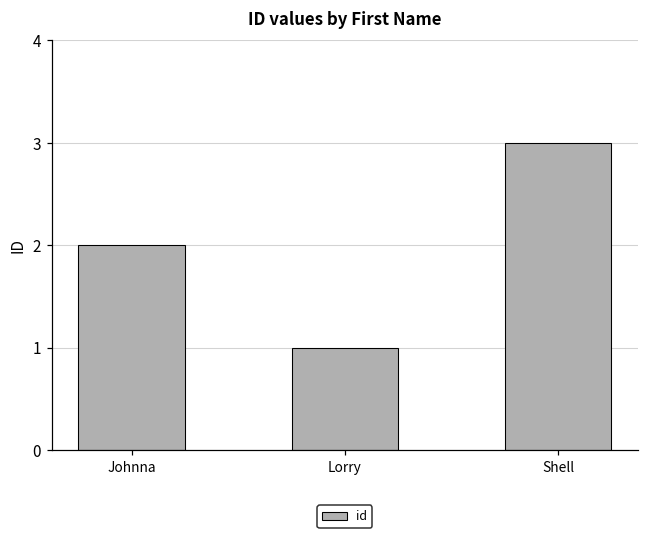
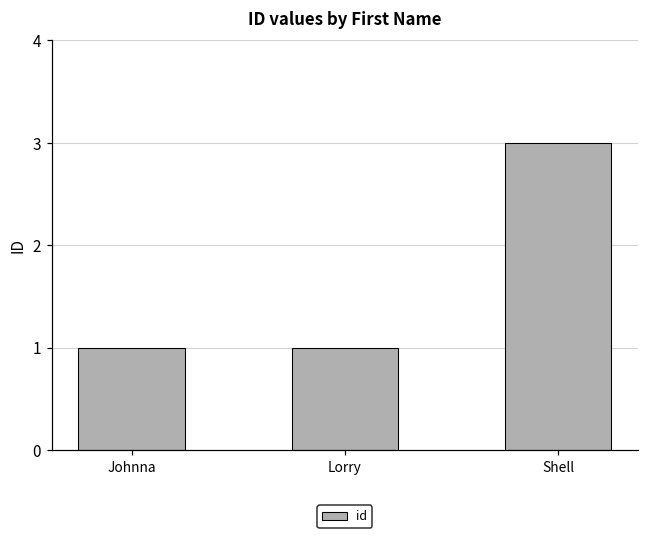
  {
-   "Johnna": 2,
+   "Johnna": 1,
    "Lorry": 1,
    "Shell": 3
  }
